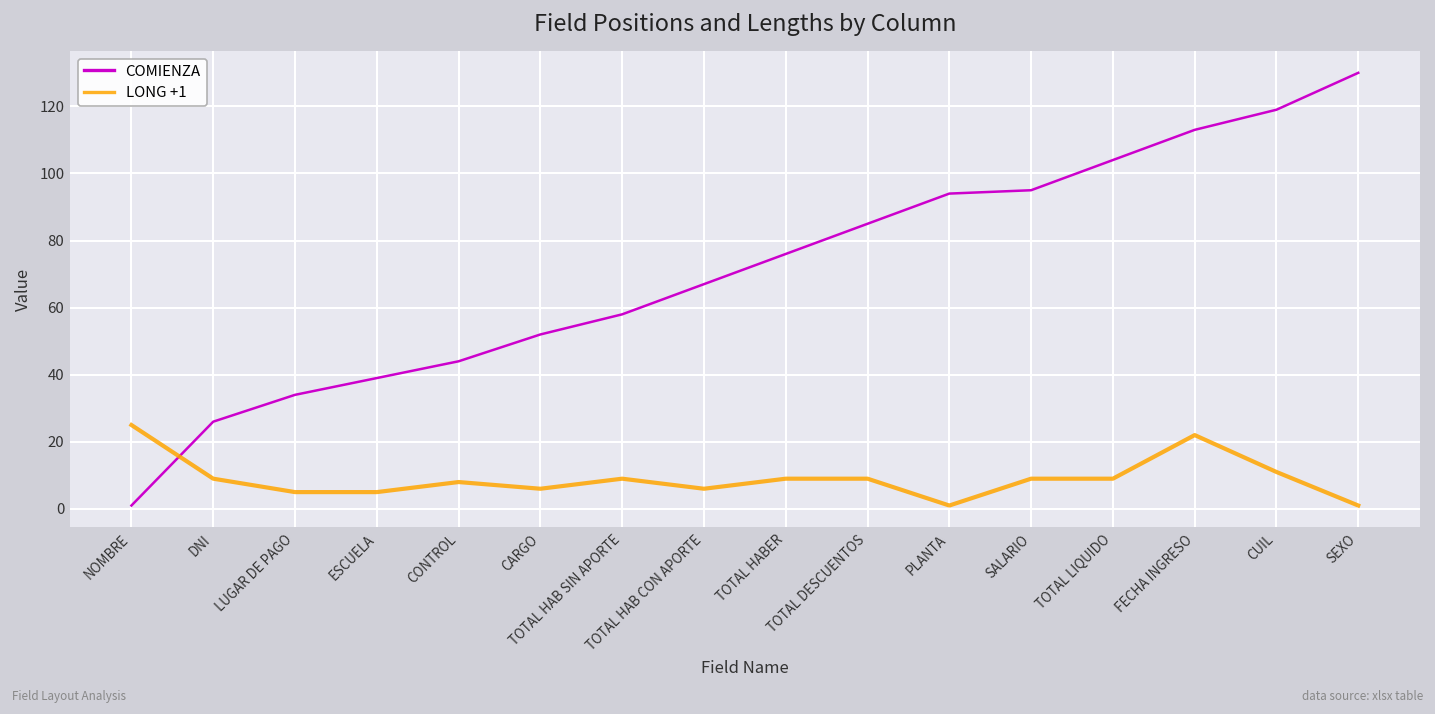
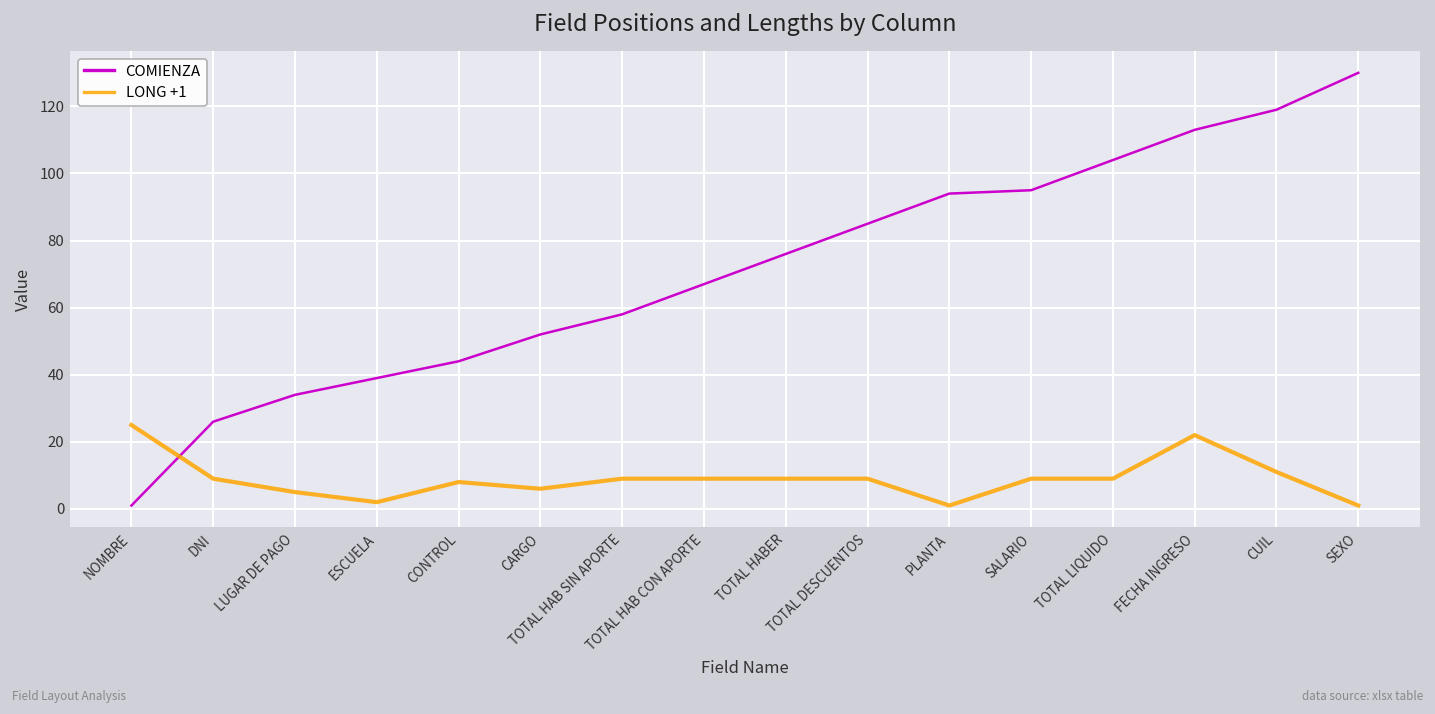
  {
    "COMIENZA": {
      "NOMBRE": 1,
      "DNI": 26,
      "LUGAR DE PAGO": 34,
      "ESCUELA": 39,
      "CONTROL": 44,
      "CARGO": 52,
      "TOTAL HAB SIN APORTE": 58,
      "TOTAL HAB CON APORTE": 67,
      "TOTAL HABER": 76,
      "TOTAL DESCUENTOS": 85,
      "PLANTA": 94,
      "SALARIO": 95,
      "TOTAL LIQUIDO": 104,
      "FECHA INGRESO": 113,
      "CUIL": 119,
      "SEXO": 130
    },
    "LONG +1": {
      "NOMBRE": 25,
      "DNI": 9,
      "LUGAR DE PAGO": 5,
-     "ESCUELA": 5,
+     "ESCUELA": 2,
      "CONTROL": 8,
      "CARGO": 6,
      "TOTAL HAB SIN APORTE": 9,
-     "TOTAL HAB CON APORTE": 6,
+     "TOTAL HAB CON APORTE": 9,
      "TOTAL HABER": 9,
      "TOTAL DESCUENTOS": 9,
      "PLANTA": 1,
      "SALARIO": 9,
      "TOTAL LIQUIDO": 9,
      "FECHA INGRESO": 22,
      "CUIL": 11,
      "SEXO": 1
    }
  }
